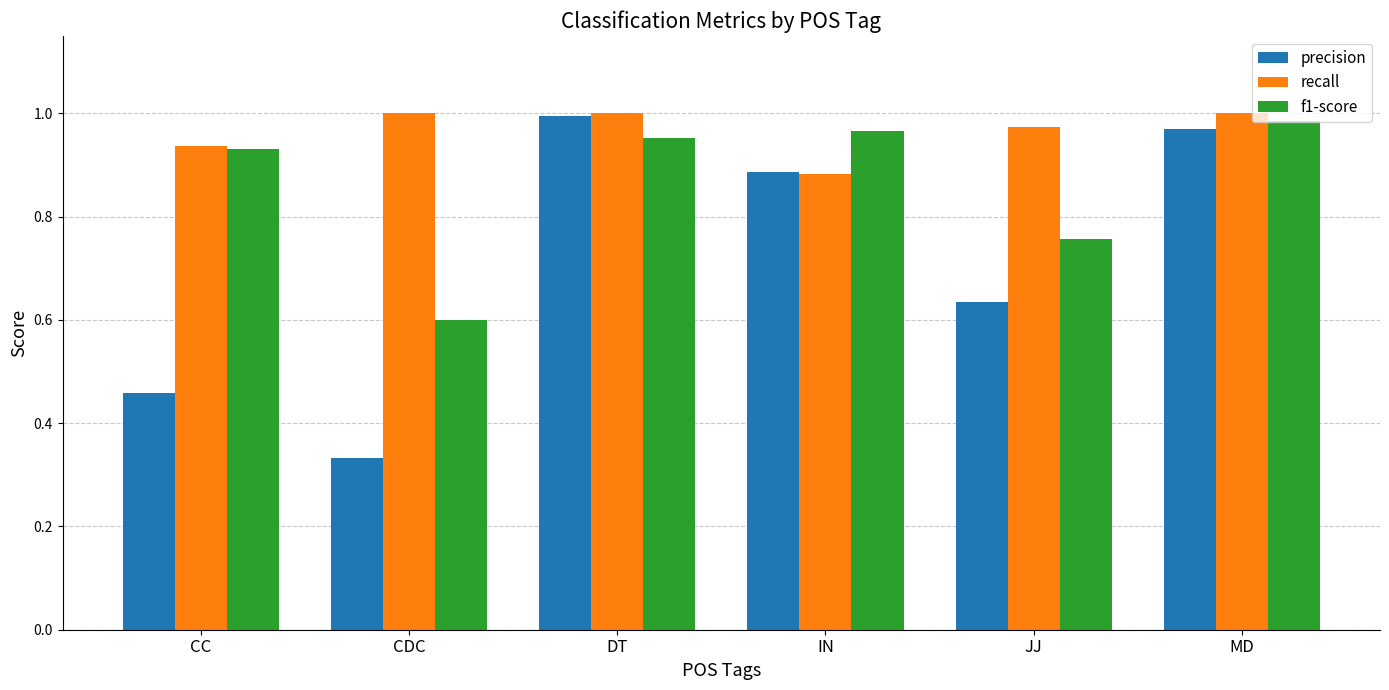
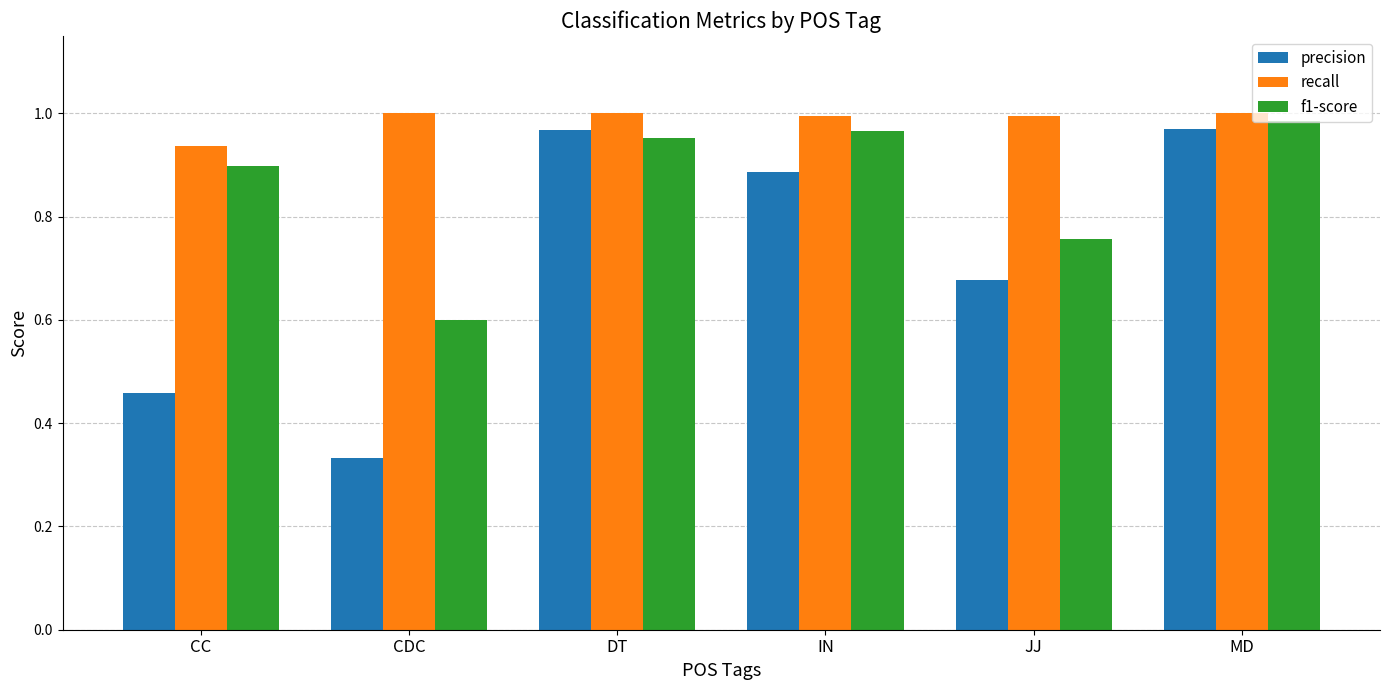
  {
    "precision": {
      "CC": 0.46,
      "CDC": 0.33,
-     "DT": 1.00,
+     "DT": 0.97,
      "IN": 0.89,
-     "JJ": 0.64,
+     "JJ": 0.68,
      "MD": 0.97
    },
    "recall": {
      "CC": 0.94,
      "CDC": 1.00,
      "DT": 1.00,
-     "IN": 0.88,
-     "JJ": 0.97,
+     "IN": 0.99,
+     "JJ": 0.99,
      "MD": 1.00
    },
    "f1-score": {
-     "CC": 0.93,
+     "CC": 0.90,
      "CDC": 0.60,
      "DT": 0.95,
      "IN": 0.97,
      "JJ": 0.76
    }
  }
